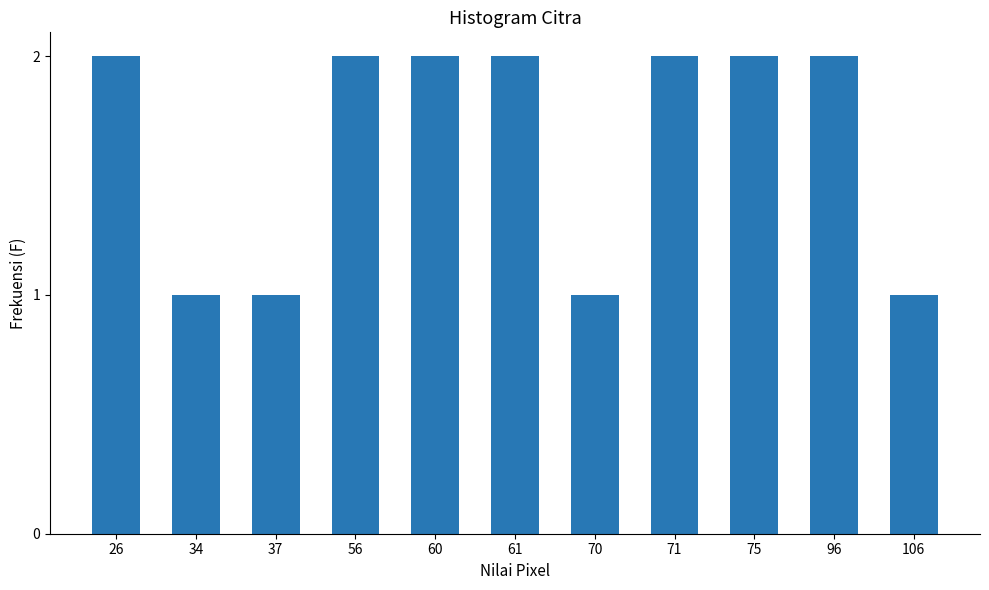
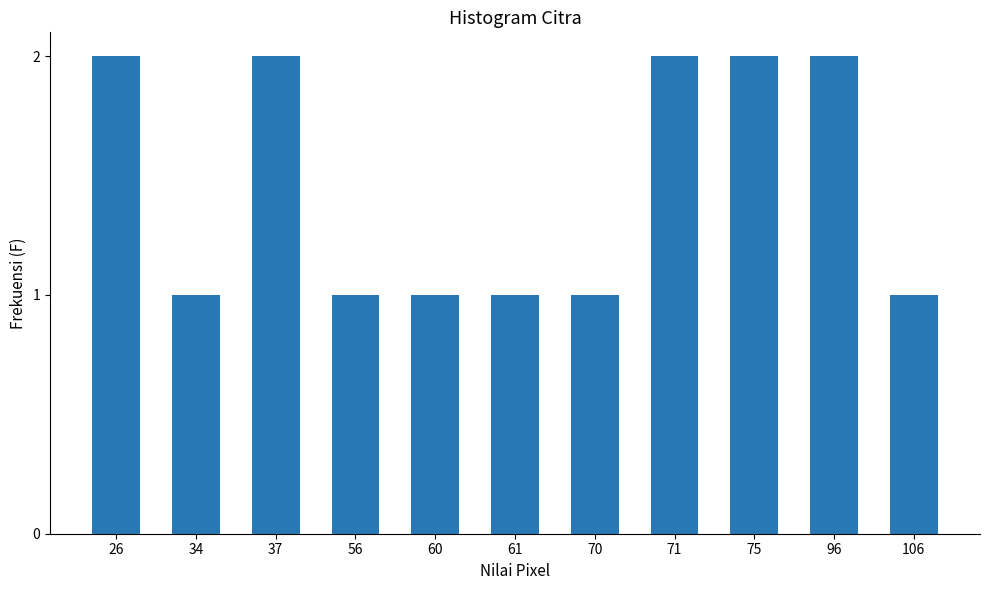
  {
    "26": 2,
    "34": 1,
-   "37": 1,
-   "56": 2,
-   "60": 2,
-   "61": 2,
+   "37": 2,
+   "56": 1,
+   "60": 1,
+   "61": 1,
    "70": 1,
    "71": 2,
    "75": 2,
    "96": 2,
    "106": 1
  }
